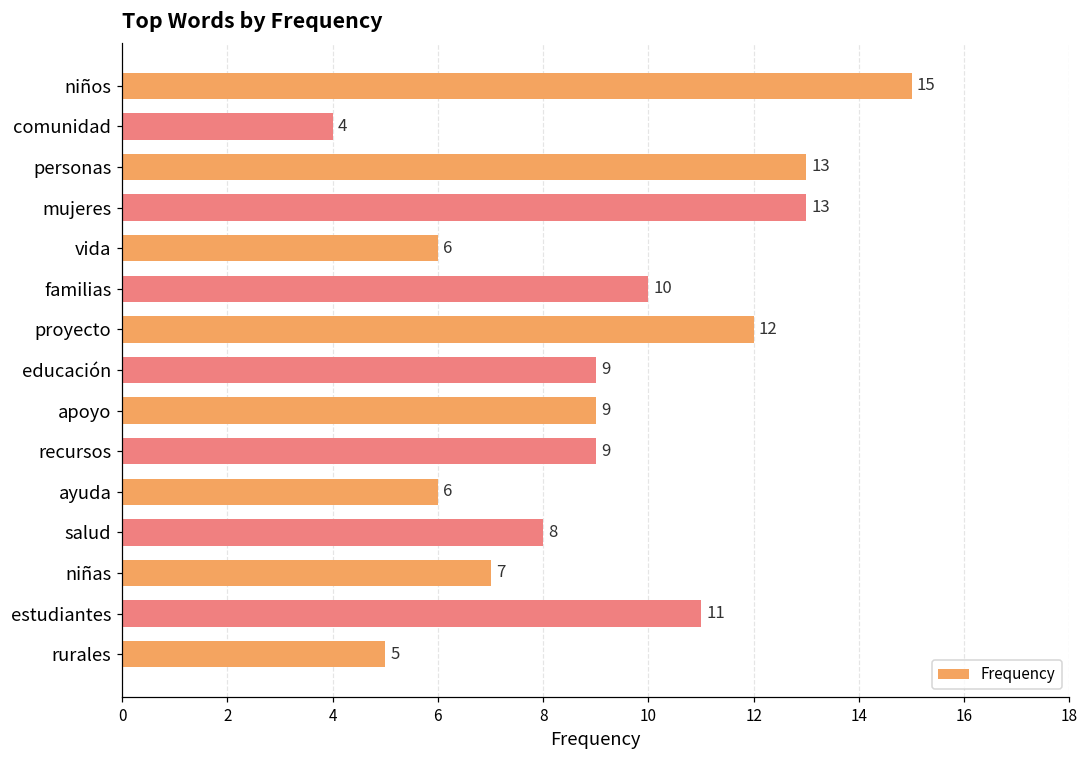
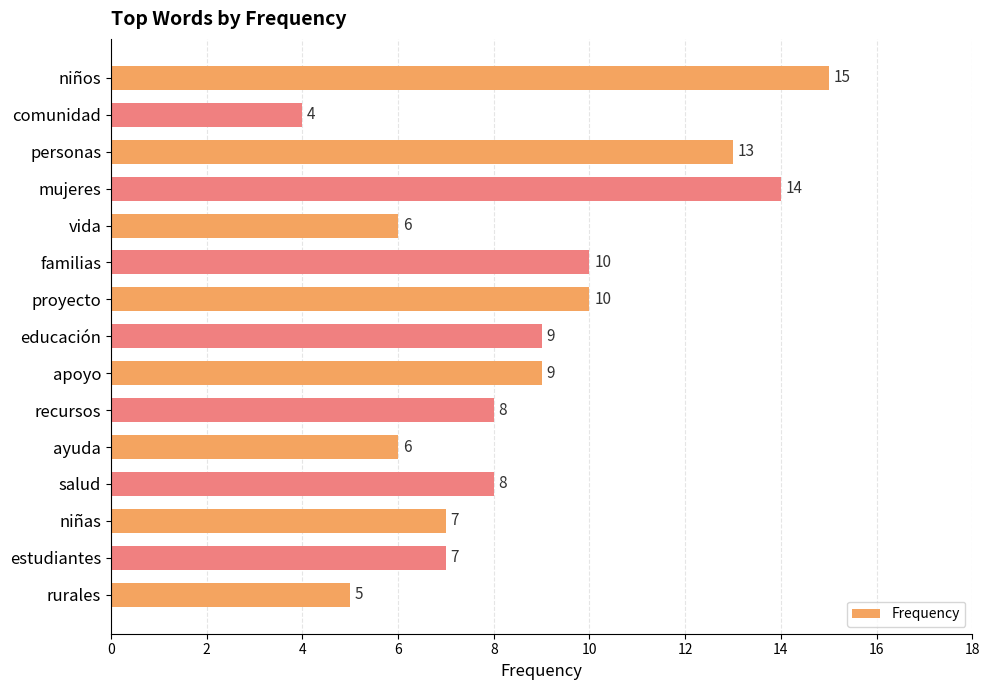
  {
    "niños": 15,
    "comunidad": 4,
    "personas": 13,
-   "mujeres": 13,
+   "mujeres": 14,
    "vida": 6,
    "familias": 10,
-   "proyecto": 12,
+   "proyecto": 10,
    "educación": 9,
    "apoyo": 9,
-   "recursos": 9,
+   "recursos": 8,
    "ayuda": 6,
    "salud": 8,
    "niñas": 7,
-   "estudiantes": 11,
+   "estudiantes": 7,
    "rurales": 5
  }
